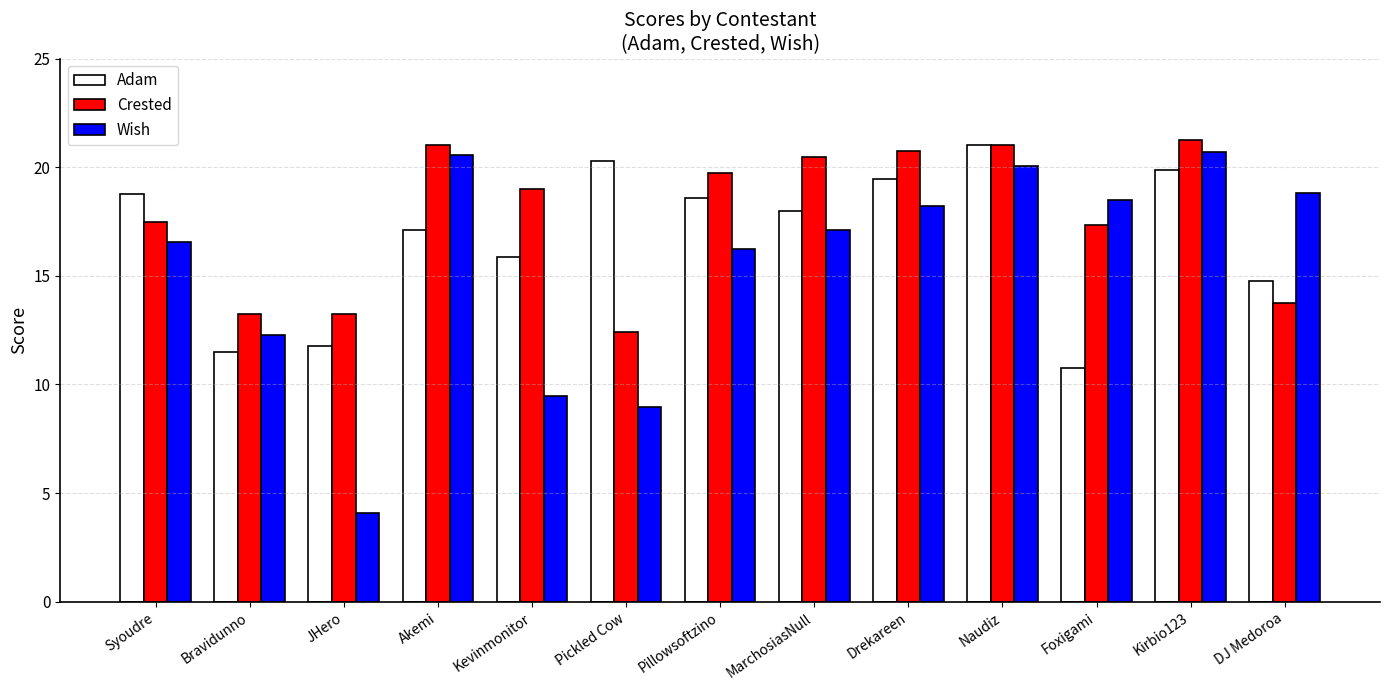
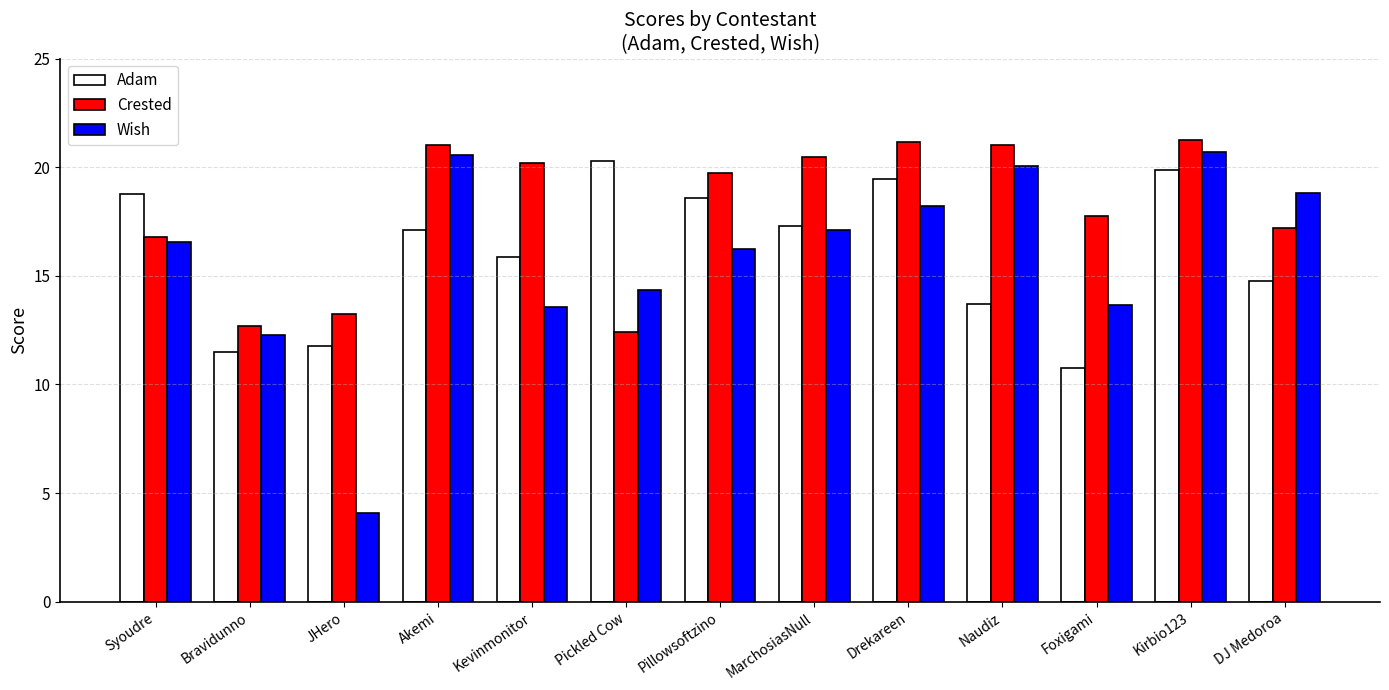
  {
    "Adam": {
      "Syoudre": 18.8,
      "Bravidunno": 11.5,
      "JHero": 11.8,
      "Akemi": 17.1,
      "Kevinmonitor": 15.9,
      "Pickled Cow": 20.3,
      "Pillowsoftzino": 18.6,
-     "MarchosiasNull": 18.0,
+     "MarchosiasNull": 17.3,
      "Drekareen": 19.5,
-     "Naudiz": 21.0,
+     "Naudiz": 13.7,
      "Foxigami": 10.8,
      "Kirbio123": 19.9,
      "DJ Medoroa": 14.8
    },
    "Crested": {
-     "Syoudre": 17.5,
-     "Bravidunno": 13.3,
+     "Syoudre": 16.8,
+     "Bravidunno": 12.7,
      "JHero": 13.3,
      "Akemi": 21.0,
-     "Kevinmonitor": 19.0,
+     "Kevinmonitor": 20.2,
      "Pickled Cow": 12.4,
      "Pillowsoftzino": 19.8,
      "MarchosiasNull": 20.5,
-     "Drekareen": 20.8,
+     "Drekareen": 21.2,
      "Naudiz": 21.0,
-     "Foxigami": 17.4,
+     "Foxigami": 17.8,
      "Kirbio123": 21.3,
-     "DJ Medoroa": 13.8
+     "DJ Medoroa": 17.2
    },
    "Wish": {
      "Syoudre": 16.6,
      "Bravidunno": 12.3,
      "JHero": 4.1,
      "Akemi": 20.6,
-     "Kevinmonitor": 9.5,
-     "Pickled Cow": 9.0,
+     "Kevinmonitor": 13.6,
+     "Pickled Cow": 14.4,
      "Pillowsoftzino": 16.3,
      "MarchosiasNull": 17.1,
      "Drekareen": 18.2,
      "Naudiz": 20.1,
-     "Foxigami": 18.5,
+     "Foxigami": 13.7,
      "Kirbio123": 20.7,
      "DJ Medoroa": 18.8
    }
  }
